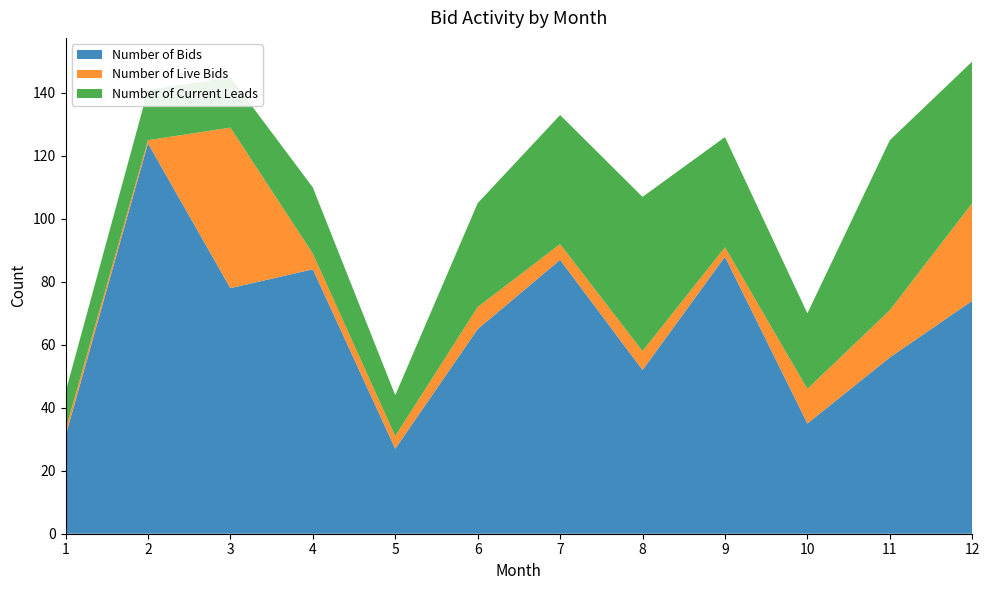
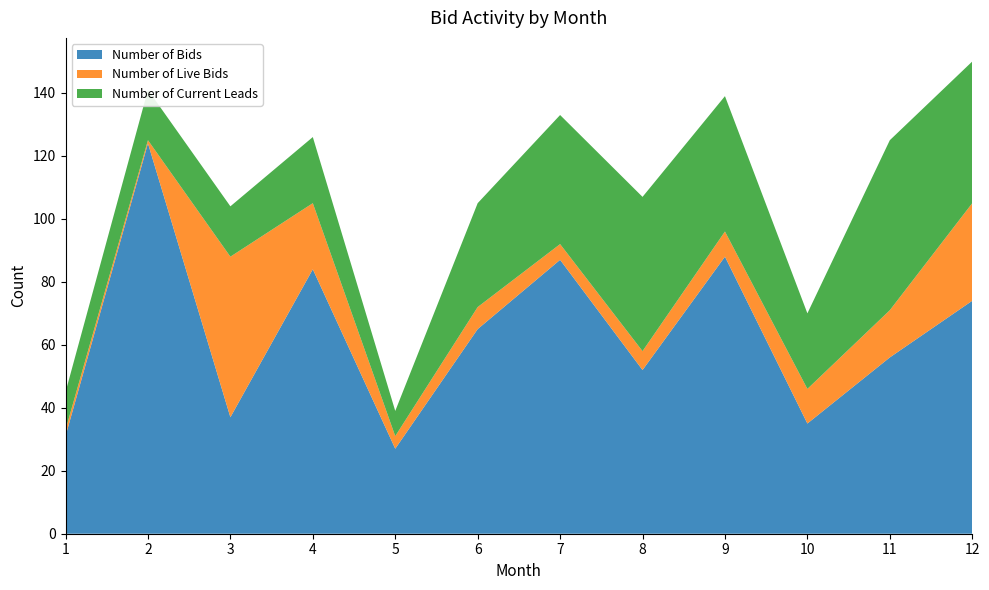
  {
    "Number of Bids": {
      "1": 31,
      "2": 124,
-     "3": 78,
+     "3": 37,
      "4": 84,
      "5": 27,
      "6": 65,
      "7": 87,
      "8": 52,
      "9": 88,
      "10": 35,
      "11": 56,
      "12": 74
    },
    "Number of Live Bids": {
      "1": 2,
      "2": 1,
      "3": 51,
-     "4": 5,
+     "4": 21,
      "5": 4,
      "6": 7,
      "7": 5,
      "8": 6,
-     "9": 3,
+     "9": 8,
      "10": 11,
      "11": 15,
      "12": 31
    },
    "Number of Current Leads": {
      "1": 12,
      "4": 21,
-     "5": 13,
+     "5": 8,
      "6": 33,
      "7": 41,
      "8": 49,
-     "9": 35,
+     "9": 43,
      "10": 24,
      "11": 54,
      "12": 45
    }
  }
